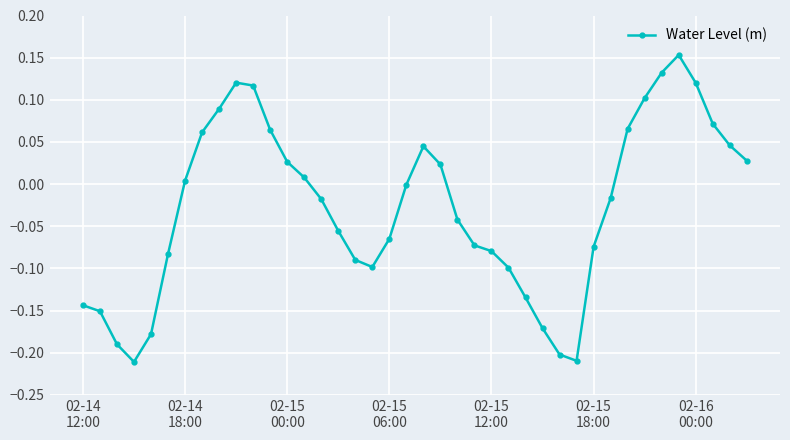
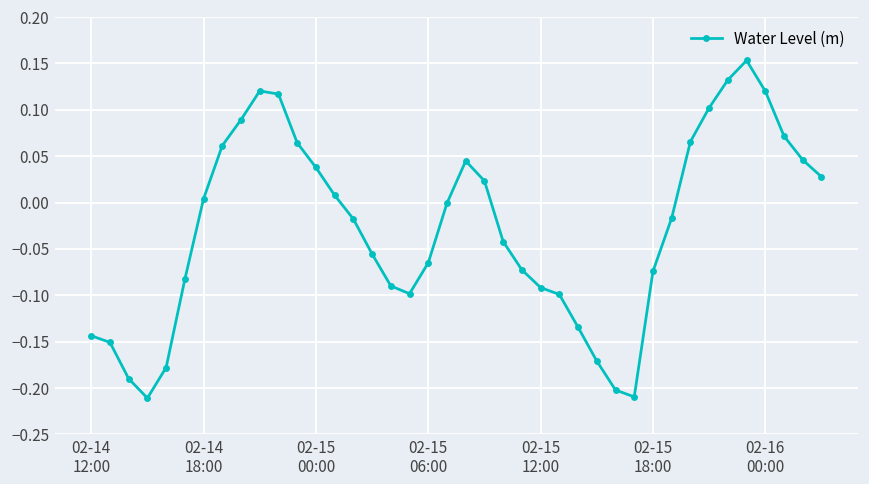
  {
    "02-14 12:00": -0.14,
    "02-14 18:00": 0.00,
-   "02-15 00:00": 0.03,
+   "02-15 00:00": 0.04,
    "02-15 06:00": -0.06,
-   "02-15 12:00": -0.08,
+   "02-15 12:00": -0.09,
    "02-15 18:00": -0.07,
    "02-16 00:00": 0.12
  }
